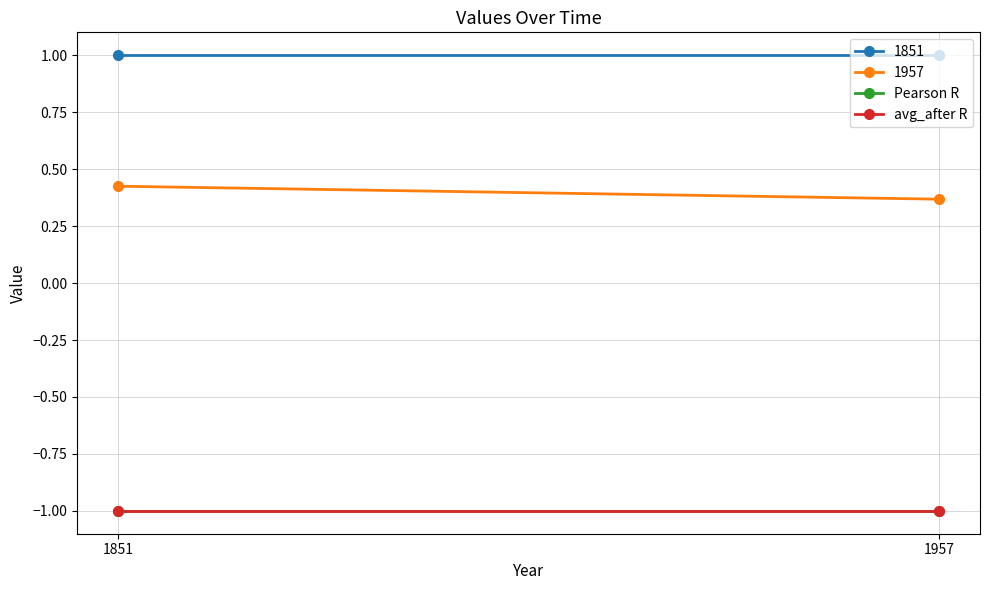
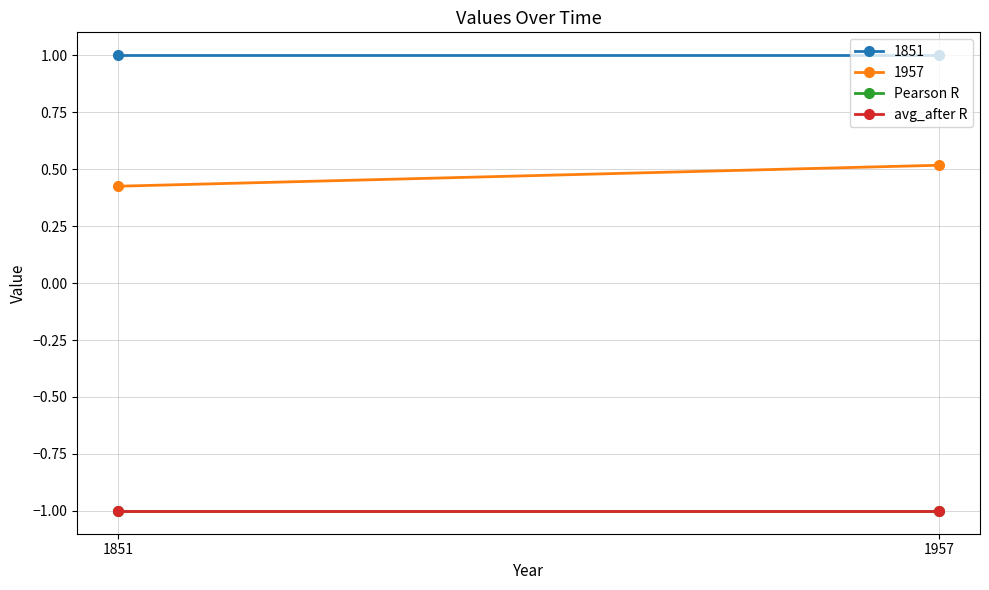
  {
    "1851": {
      "1851": 1.00
    },
    "1957": {
      "1851": 0.42,
-     "1957": 0.37
+     "1957": 0.52
    },
    "avg_after R": {
      "1851": -1.00,
      "1957": -1.00
    }
  }
